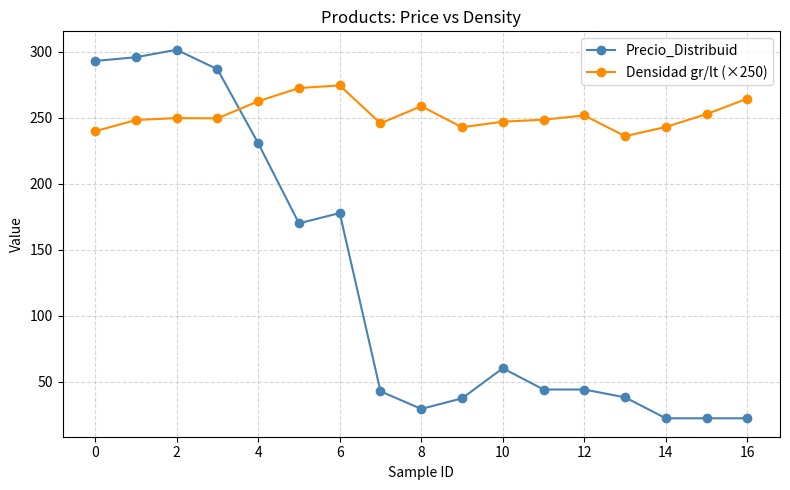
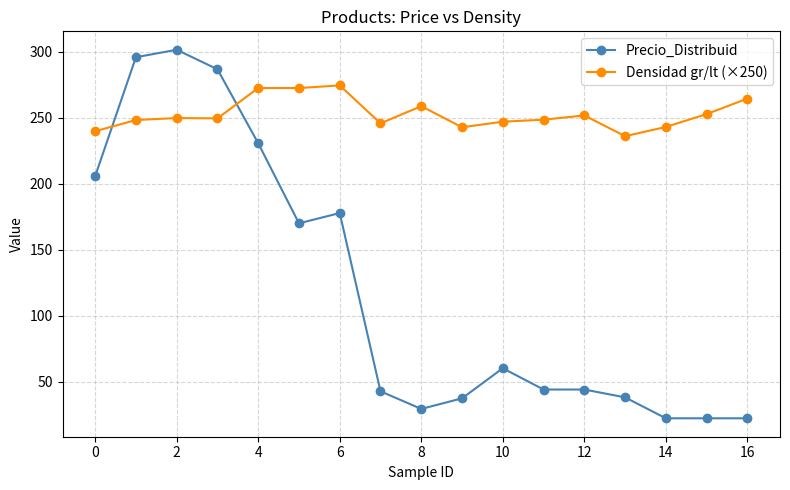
  {
    "Precio_Distribuid": {
-     "0": 293,
+     "0": 206,
      "2": 302,
      "4": 231,
      "6": 178,
      "8": 29,
      "10": 60,
      "12": 44,
      "14": 22,
      "16": 22
    },
    "Densidad gr/lt (×250)": {
      "0": 240,
      "2": 250,
-     "4": 263,
+     "4": 273,
      "6": 275,
      "8": 259,
      "10": 247,
      "12": 252,
      "14": 243,
      "16": 265
    }
  }
